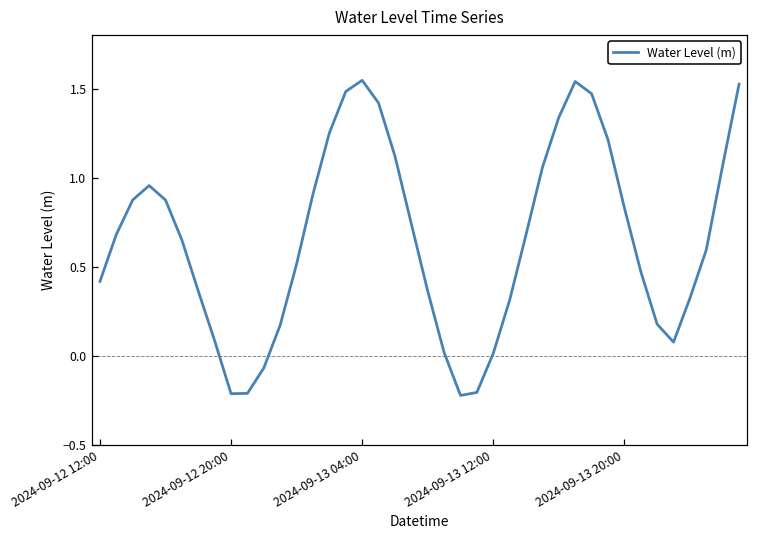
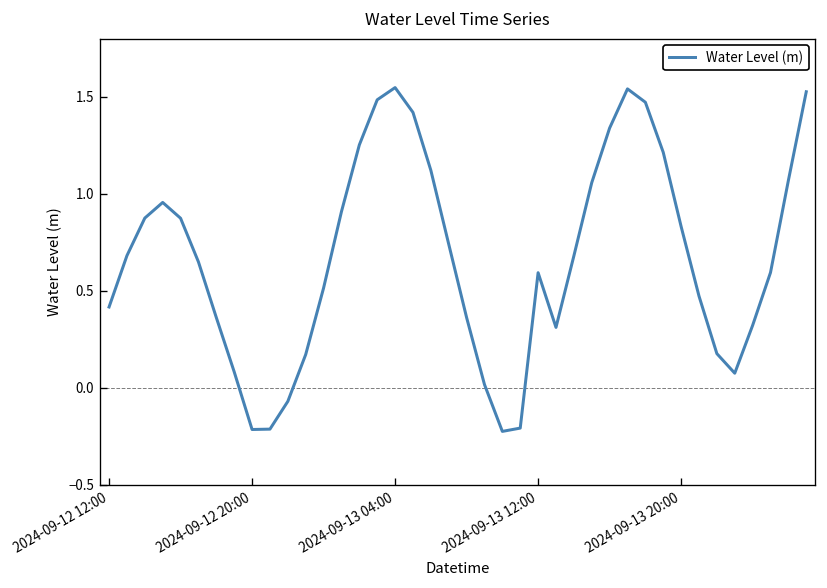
  {
    "2024-09-12 12:00": 0.42,
    "2024-09-12 20:00": -0.21,
    "2024-09-13 04:00": 1.55,
-   "2024-09-13 12:00": 0.01,
+   "2024-09-13 12:00": 0.59,
    "2024-09-13 20:00": 0.83
  }
